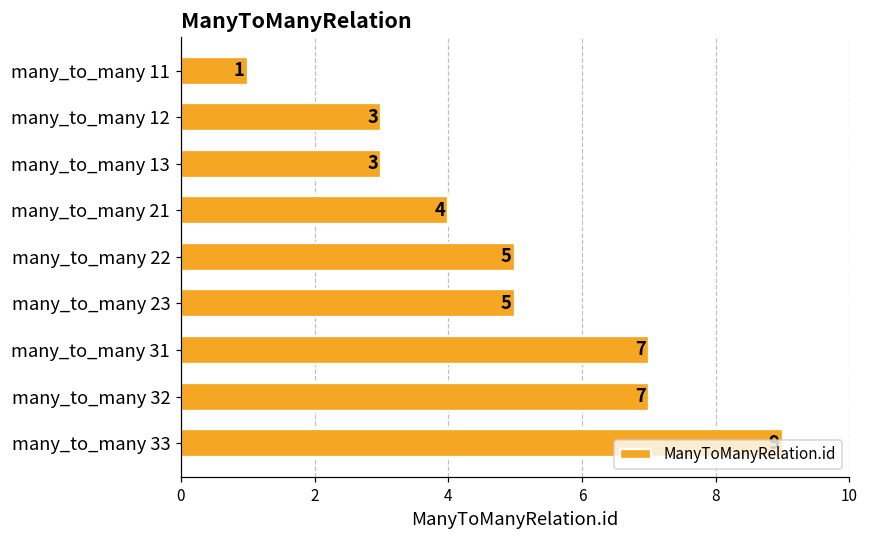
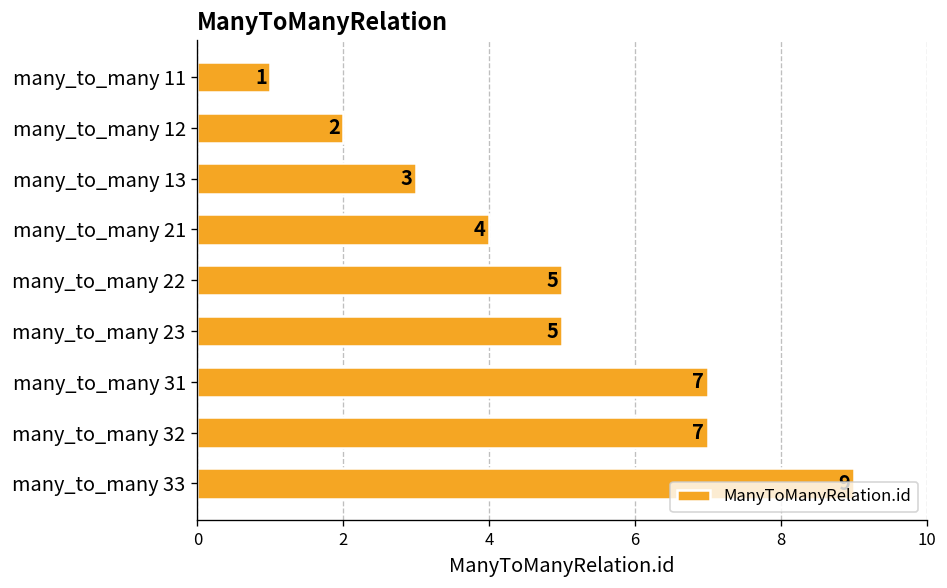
  {
    "many_to_many 11": 1,
-   "many_to_many 12": 3,
+   "many_to_many 12": 2,
    "many_to_many 13": 3,
    "many_to_many 21": 4,
    "many_to_many 22": 5,
    "many_to_many 23": 5,
    "many_to_many 31": 7,
    "many_to_many 32": 7
  }
